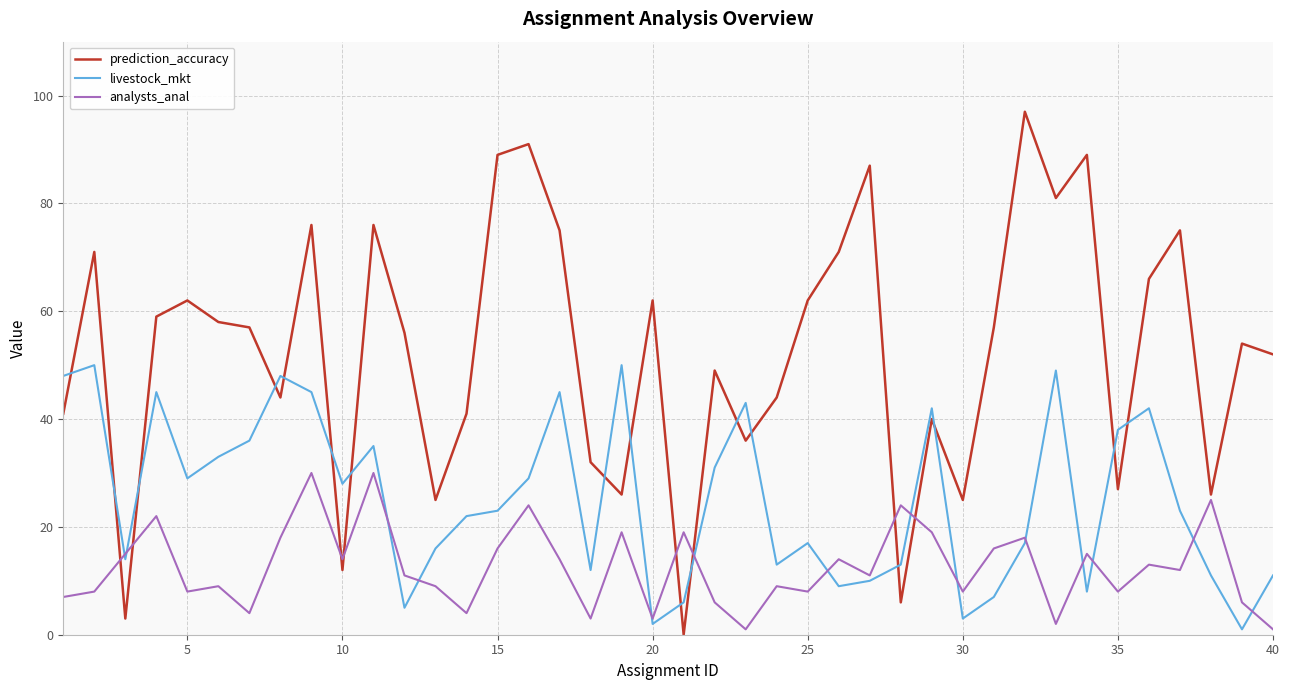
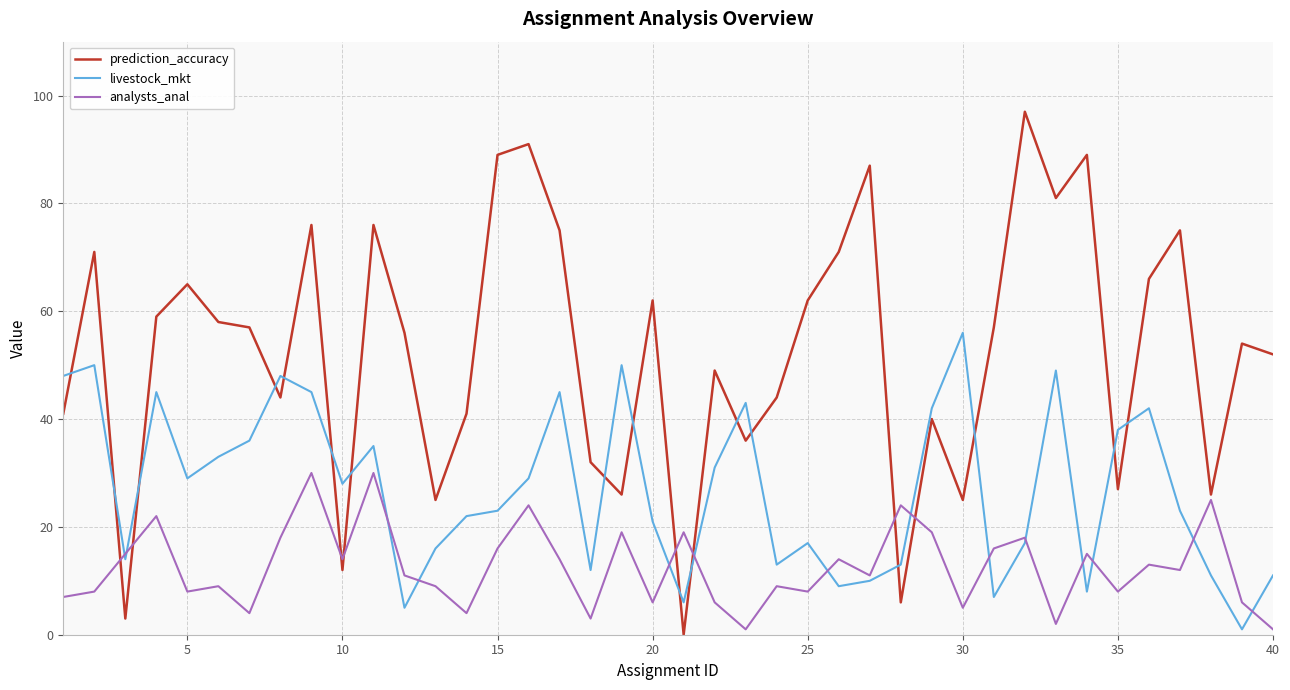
  {
    "prediction_accuracy": {
-     "5": 62,
+     "5": 65,
      "10": 12,
      "15": 89,
      "20": 62,
      "25": 62,
      "30": 25,
      "35": 27,
      "40": 52
    },
    "livestock_mkt": {
      "5": 29,
      "10": 28,
      "15": 23,
-     "20": 2,
+     "20": 21,
      "25": 17,
-     "30": 3,
+     "30": 56,
      "35": 38,
      "40": 11
    },
    "analysts_anal": {
      "5": 8,
      "10": 14,
      "15": 16,
-     "20": 3,
+     "20": 6,
      "25": 8,
-     "30": 8,
+     "30": 5,
      "35": 8,
      "40": 1
    }
  }
